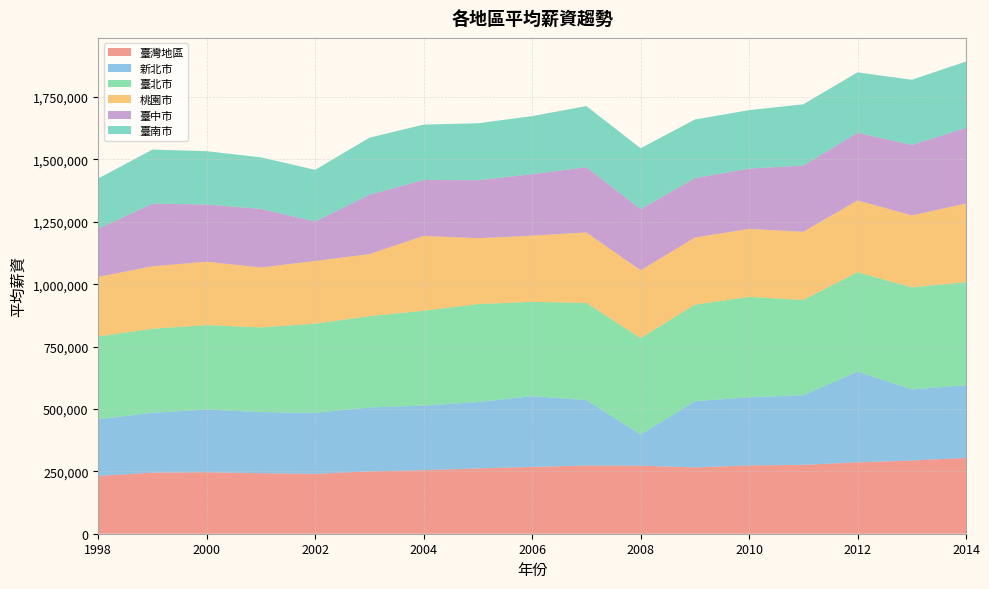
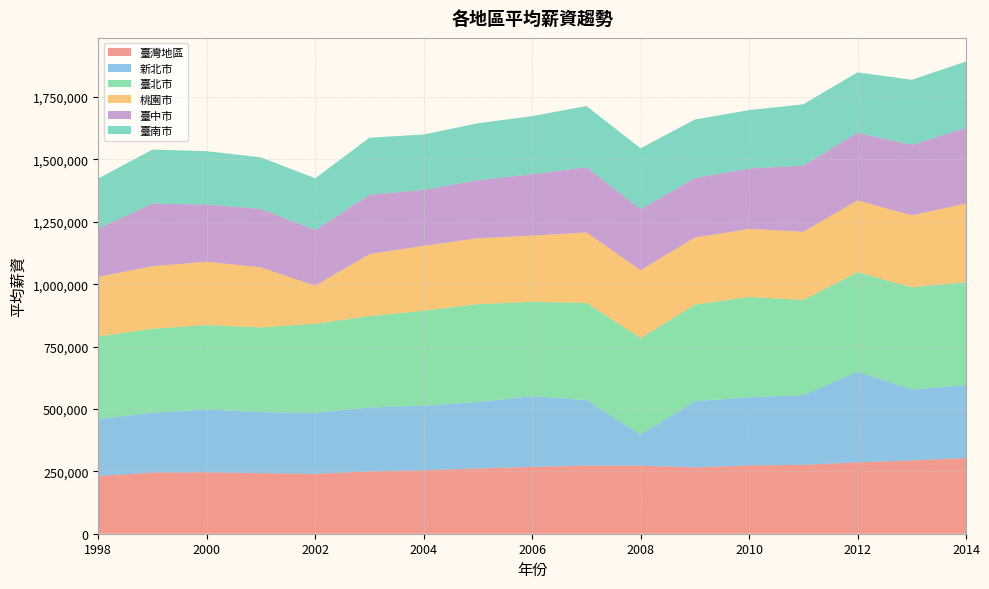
  {
    "臺灣地區": {
      "1998": "230,000",
      "2000": "250,000",
      "2002": "240,000",
      "2004": "250,000",
      "2006": "270,000",
      "2008": "270,000",
      "2010": "270,000",
      "2012": "290,000",
      "2014": "300,000"
    },
    "新北市": {
      "1998": "230,000",
      "2000": "250,000",
      "2002": "240,000",
      "2004": "260,000",
      "2006": "280,000",
      "2008": "120,000",
      "2010": "270,000",
      "2012": "360,000",
      "2014": "290,000"
    },
    "桃園市": {
      "1998": "240,000",
      "2000": "250,000",
-     "2002": "250,000",
-     "2004": "300,000",
+     "2002": "150,000",
+     "2004": "260,000",
      "2006": "270,000",
      "2008": "270,000",
      "2010": "270,000",
      "2012": "290,000",
      "2014": "310,000"
    },
    "臺中市": {
      "1998": "190,000",
      "2000": "230,000",
-     "2002": "160,000",
+     "2002": "220,000",
      "2004": "220,000",
      "2006": "250,000",
      "2008": "240,000",
      "2010": "240,000",
      "2012": "270,000",
      "2014": "300,000"
    }
  }
